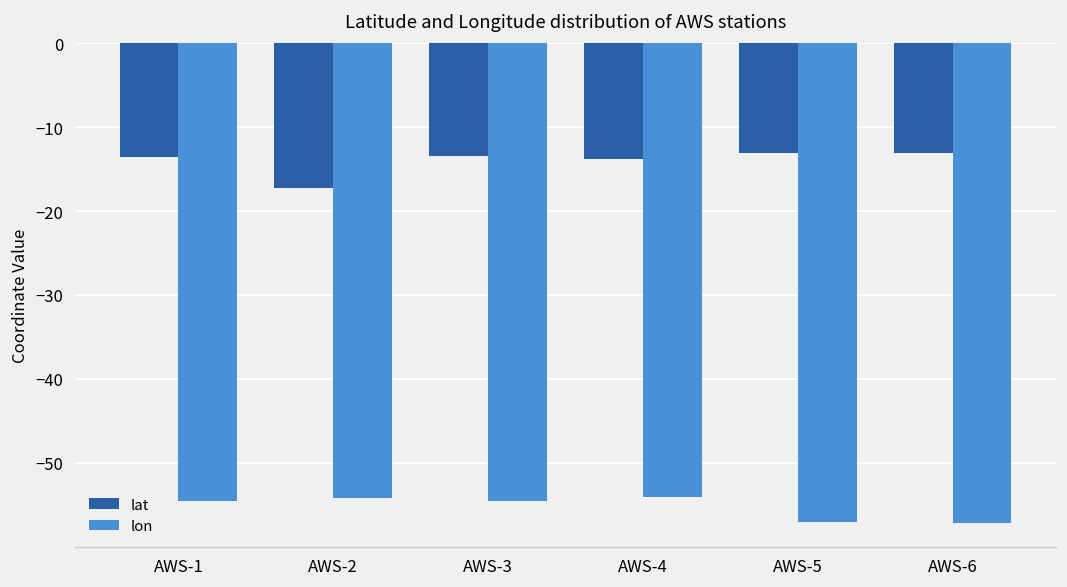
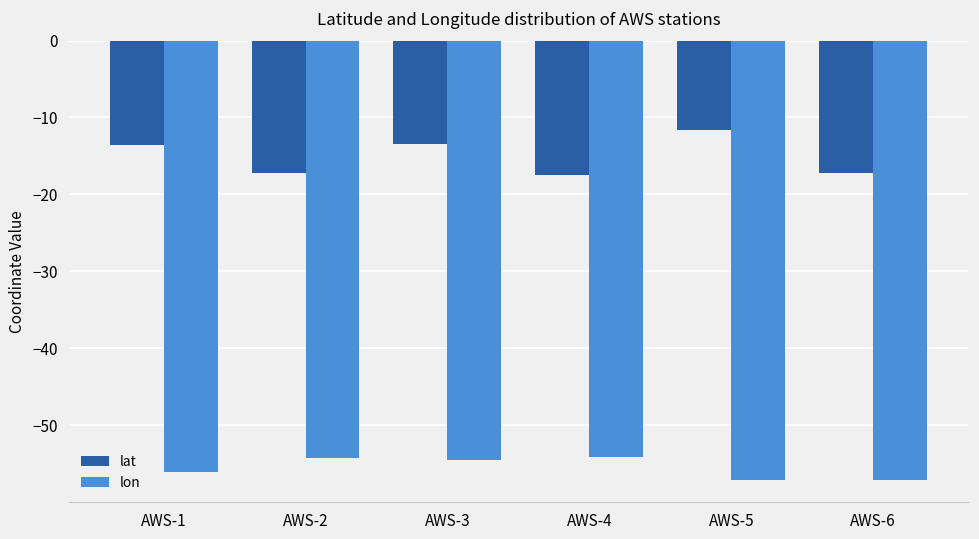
  {
    "lat": {
      "AWS-1": -14,
      "AWS-2": -17,
      "AWS-3": -13,
-     "AWS-4": -14,
-     "AWS-5": -13,
-     "AWS-6": -13
+     "AWS-4": -18,
+     "AWS-5": -12,
+     "AWS-6": -17
    },
    "lon": {
-     "AWS-1": -55,
+     "AWS-1": -56,
      "AWS-2": -54,
      "AWS-3": -55,
      "AWS-4": -54,
      "AWS-5": -57,
      "AWS-6": -57
    }
  }
